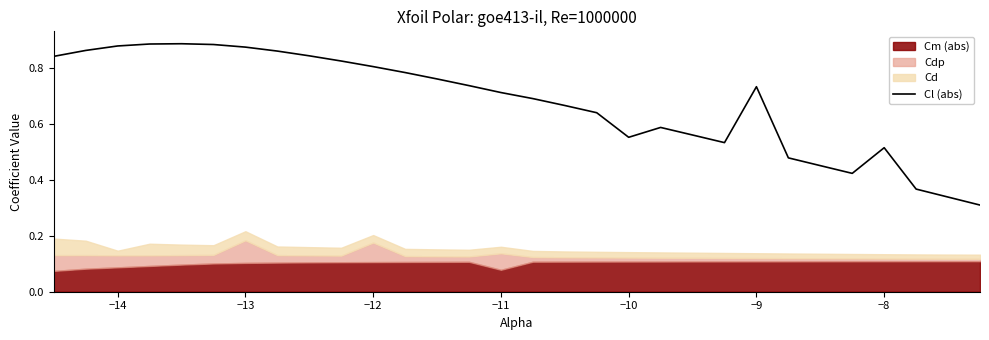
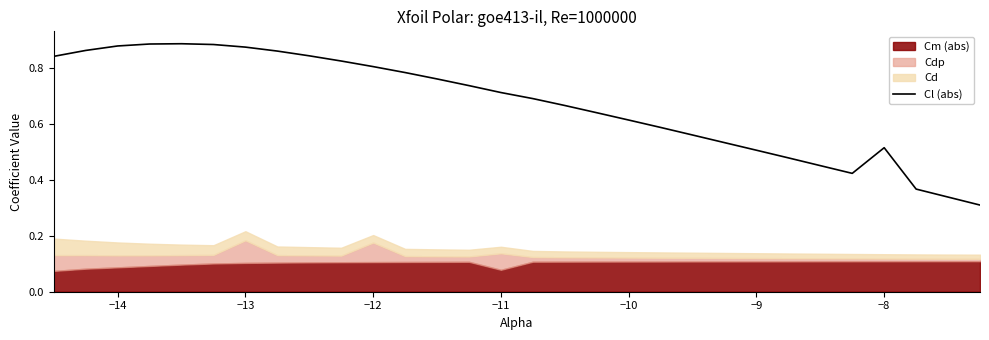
  {
    "Cl (abs)": {
      "−14": 0.88,
      "−13": 0.88,
      "−12": 0.81,
      "−11": 0.71,
-     "−10": 0.55,
-     "−9": 0.73,
+     "−10": 0.61,
+     "−9": 0.51,
      "−8": 0.52
    },
    "Cm (abs)": {
      "−14": 0.09,
      "−13": 0.10,
      "−12": 0.11,
      "−11": 0.08,
      "−10": 0.11,
      "−9": 0.11,
      "−8": 0.11
    },
    "Cdp": {
      "−14": 0.04,
      "−13": 0.08,
      "−12": 0.07,
      "−11": 0.06,
      "−10": 0.01,
      "−9": 0.01,
      "−8": 0.01
    },
    "Cd": {
-     "−14": 0.02,
+     "−14": 0.05,
      "−13": 0.03,
      "−12": 0.03,
      "−11": 0.02,
      "−10": 0.02,
      "−9": 0.02,
      "−8": 0.02
    }
  }
